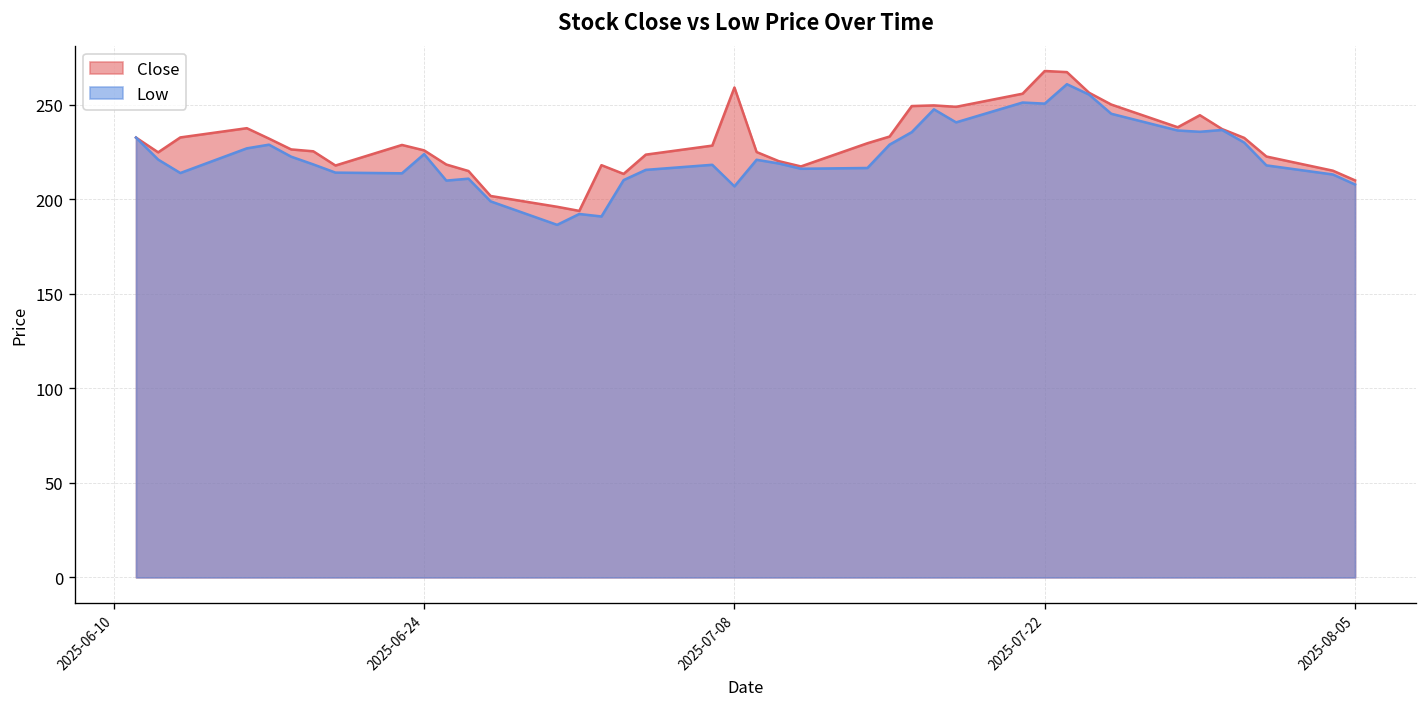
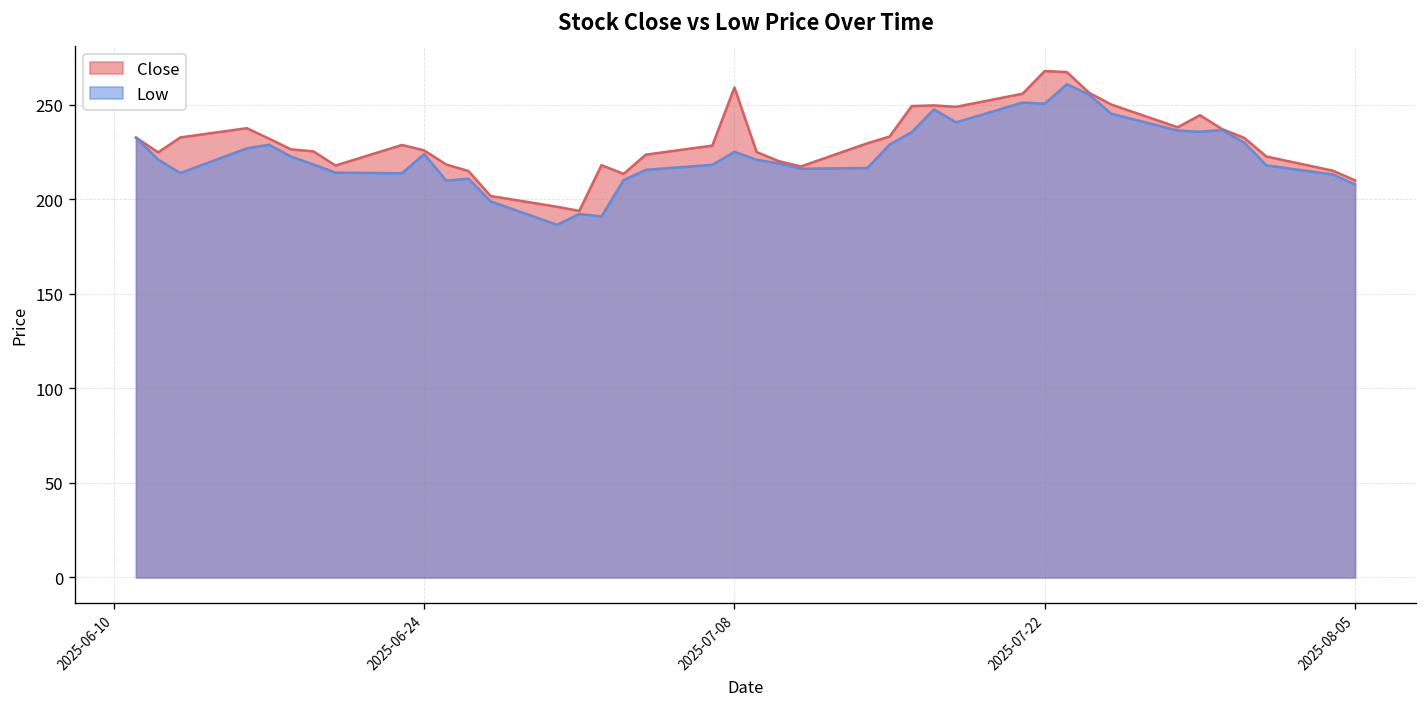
  {
    "Close": {
      "2025-06-24": 226,
      "2025-07-08": 259,
      "2025-07-22": 268,
      "2025-08-05": 210
    },
    "Low": {
      "2025-06-24": 224,
-     "2025-07-08": 207,
+     "2025-07-08": 225,
      "2025-07-22": 251,
      "2025-08-05": 208
    }
  }
